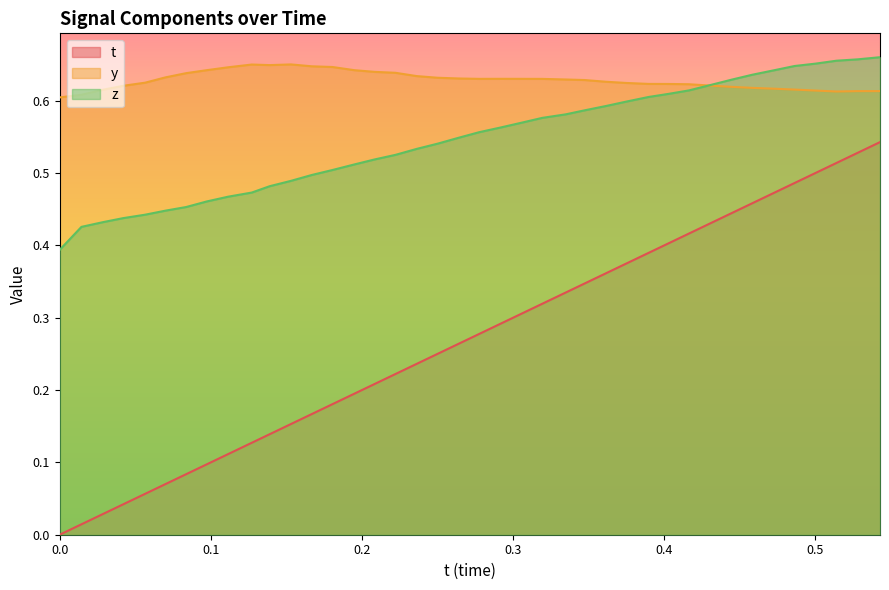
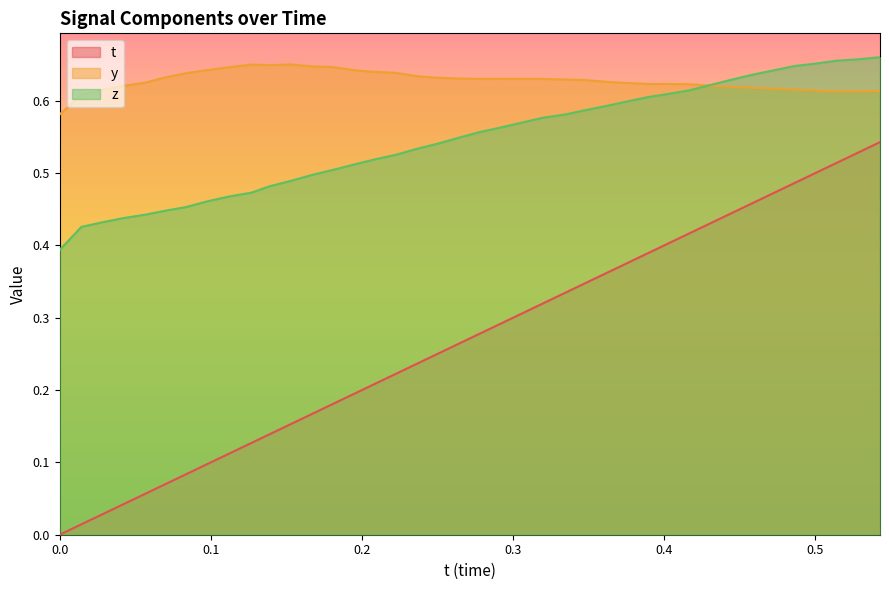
  {
    "t": {
      "0.0": 0.00
    },
    "y": {
-     "0.0": 0.60
+     "0.0": 0.58
    },
    "z": {
      "0.0": 0.39
    }
  }
